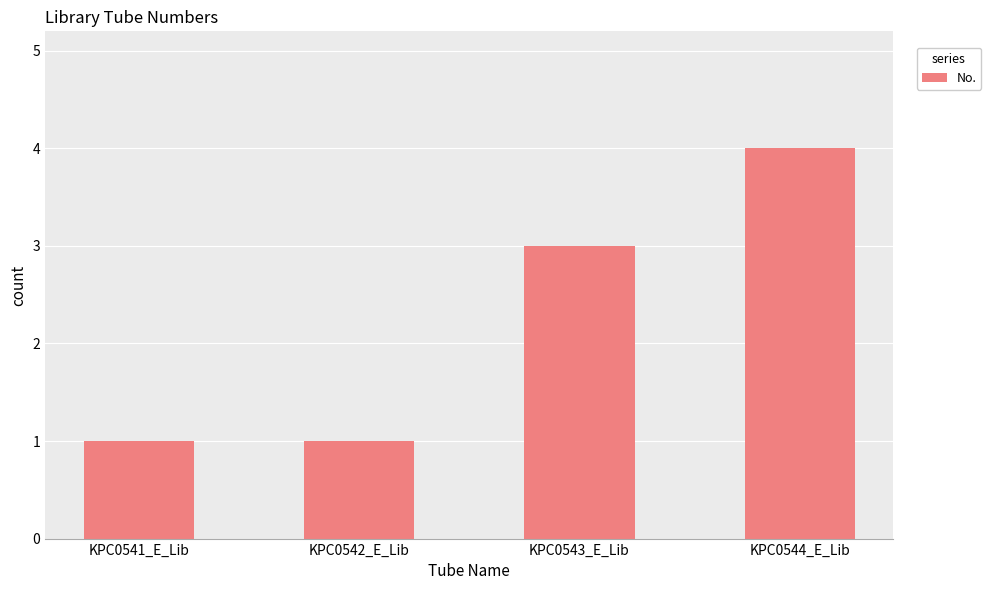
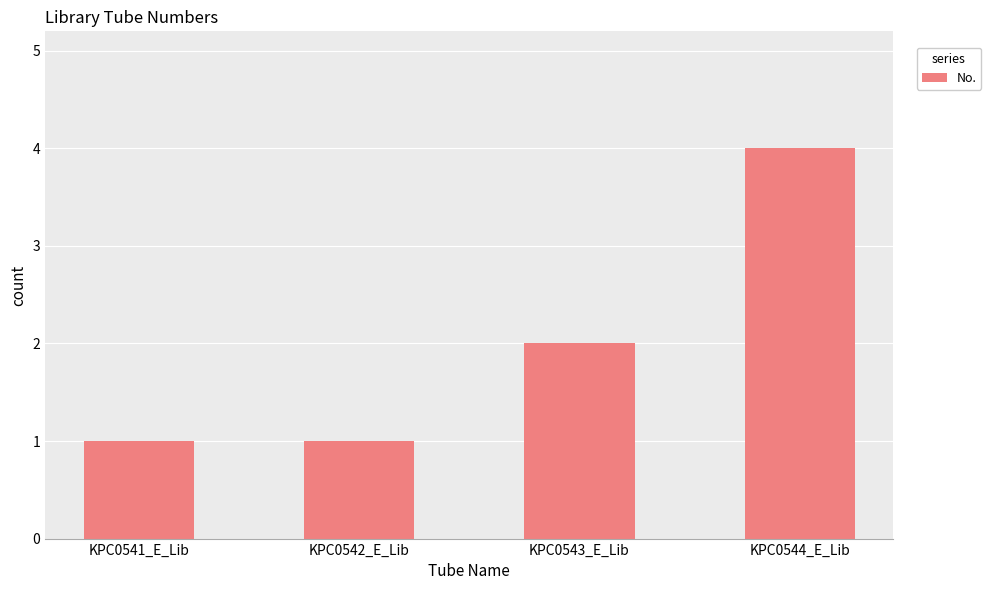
  {
    "KPC0541_E_Lib": 1,
    "KPC0542_E_Lib": 1,
-   "KPC0543_E_Lib": 3,
+   "KPC0543_E_Lib": 2,
    "KPC0544_E_Lib": 4
  }
